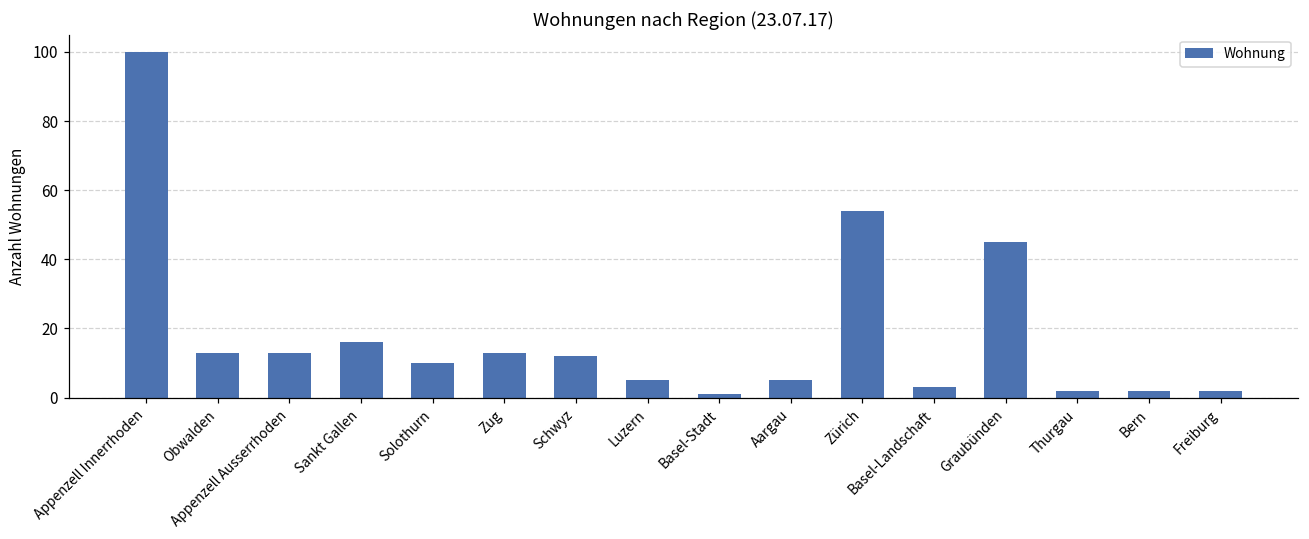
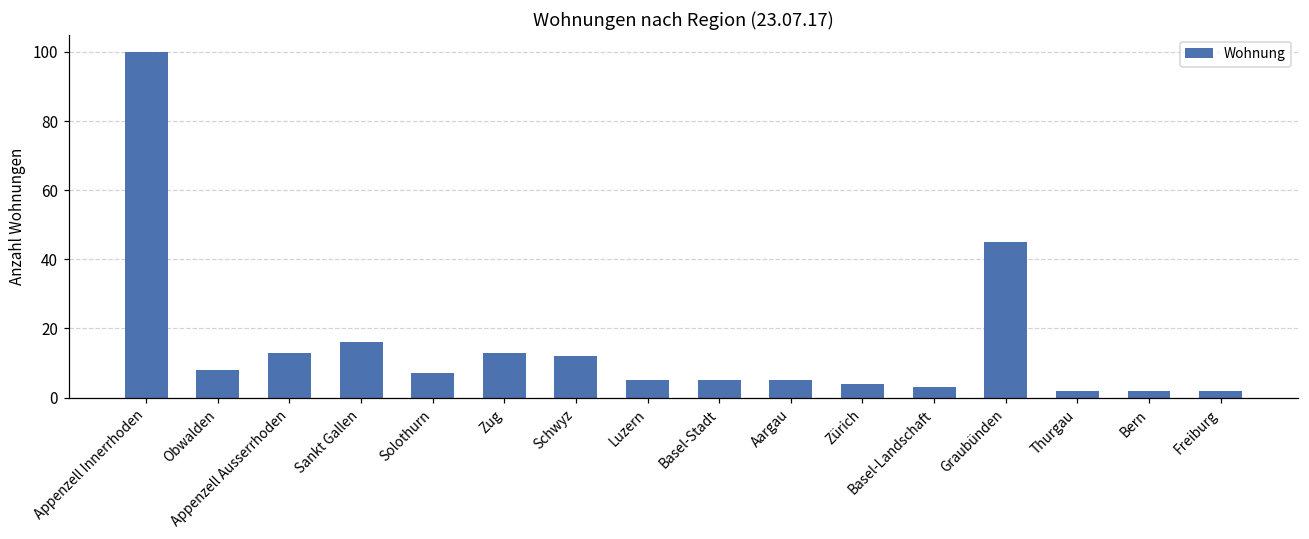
  {
    "Appenzell Innerrhoden": 100,
-   "Obwalden": 13,
+   "Obwalden": 8,
    "Appenzell Ausserrhoden": 13,
    "Sankt Gallen": 16,
-   "Solothurn": 10,
+   "Solothurn": 7,
    "Zug": 13,
    "Schwyz": 12,
    "Luzern": 5,
-   "Basel-Stadt": 1,
+   "Basel-Stadt": 5,
    "Aargau": 5,
-   "Zürich": 54,
+   "Zürich": 4,
    "Basel-Landschaft": 3,
    "Graubünden": 45,
    "Thurgau": 2,
    "Bern": 2,
    "Freiburg": 2
  }
